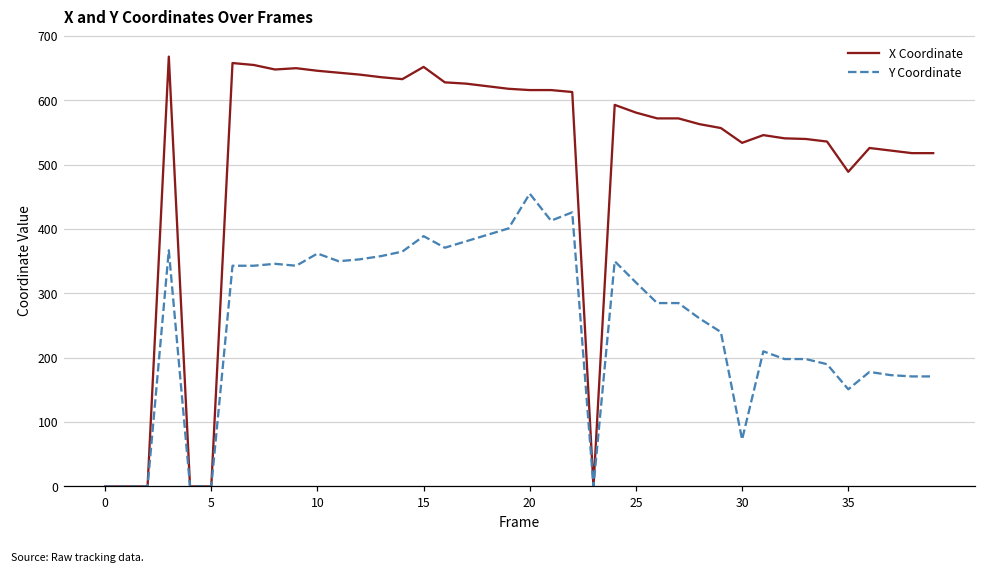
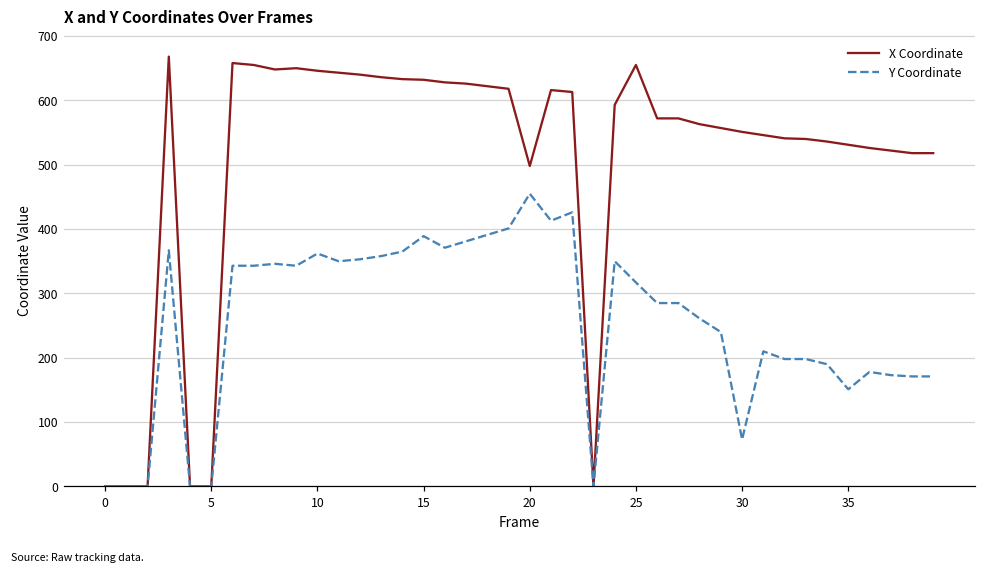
  {
    "X Coordinate": {
      "10": 650,
-     "15": 650,
-     "20": 620,
-     "25": 580,
-     "30": 530,
-     "35": 490
+     "15": 630,
+     "20": 500,
+     "25": 660,
+     "30": 550,
+     "35": 530
    },
    "Y Coordinate": {
      "10": 360,
      "15": 390,
      "20": 460,
      "25": 320,
      "30": 70,
      "35": 150
    }
  }
